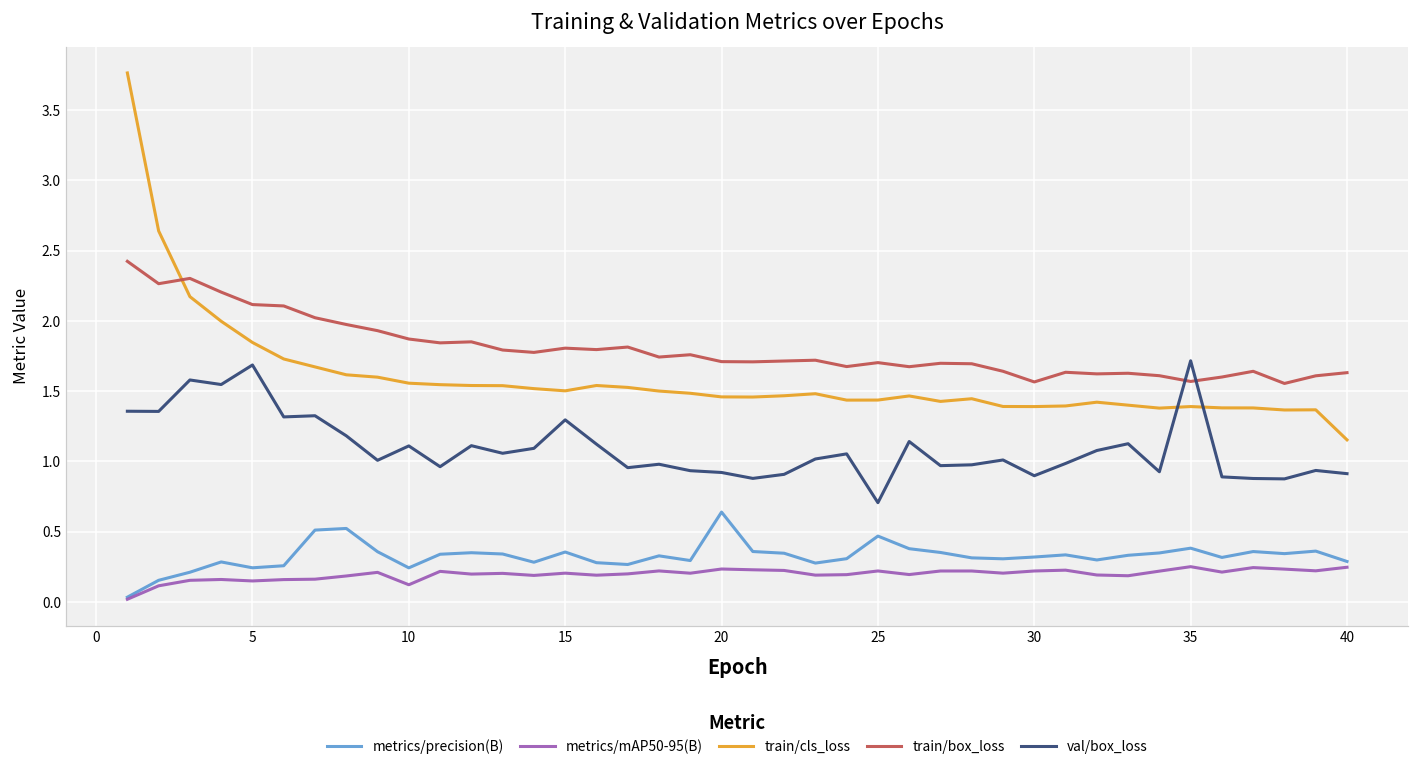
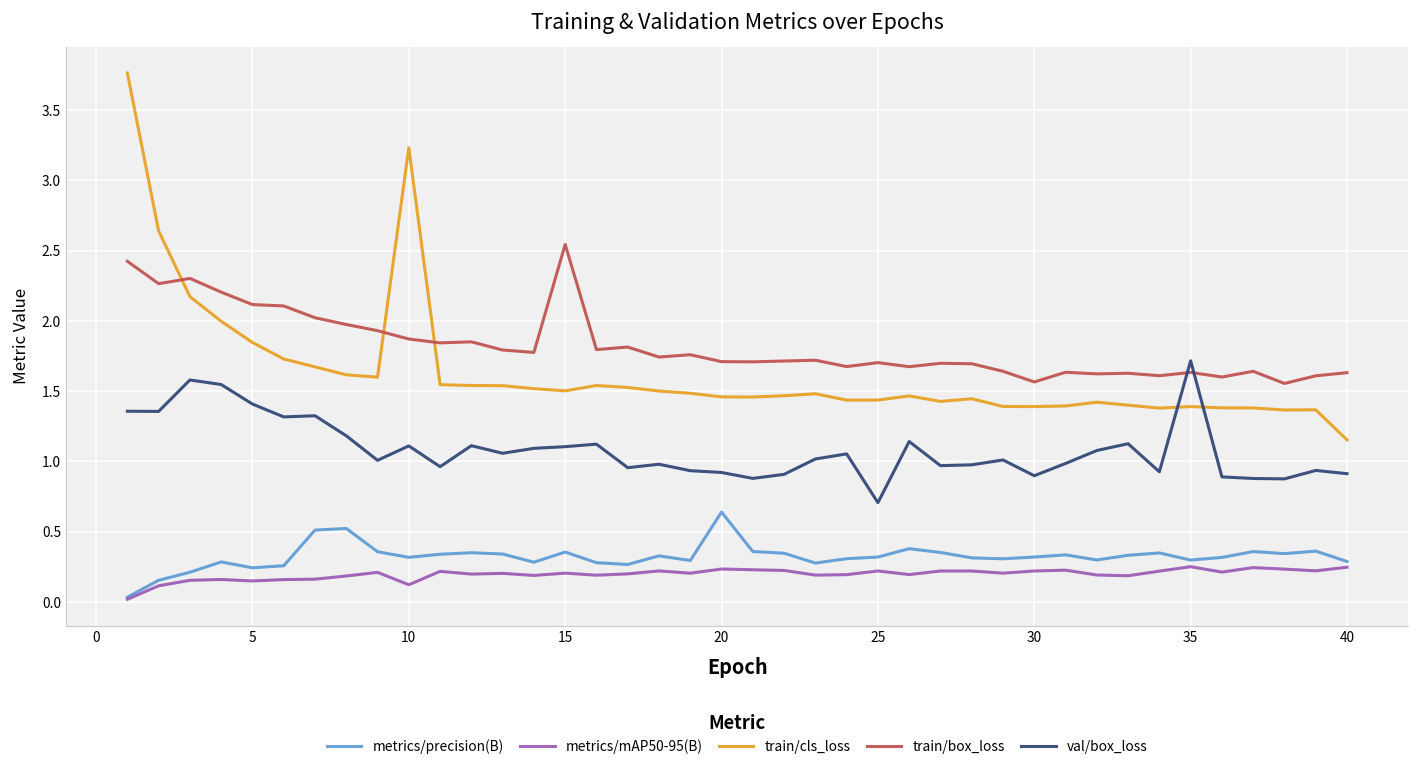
  {
    "metrics/precision(B)": {
      "5": 0.24,
-     "10": 0.24,
+     "10": 0.32,
      "15": 0.36,
      "20": 0.64,
-     "25": 0.47,
+     "25": 0.32,
      "30": 0.32,
-     "35": 0.38,
+     "35": 0.30,
      "40": 0.29
    },
    "metrics/mAP50-95(B)": {
      "5": 0.15,
      "10": 0.12,
      "15": 0.20,
      "20": 0.23,
      "25": 0.22,
      "30": 0.22,
      "35": 0.25,
      "40": 0.25
    },
    "train/cls_loss": {
      "5": 1.85,
-     "10": 1.56,
+     "10": 3.23,
      "15": 1.50,
      "20": 1.46,
      "25": 1.44,
      "30": 1.39,
      "35": 1.39,
      "40": 1.15
    },
    "train/box_loss": {
      "5": 2.12,
      "10": 1.87,
-     "15": 1.81,
+     "15": 2.54,
      "20": 1.71,
      "25": 1.70,
      "30": 1.57,
-     "35": 1.57,
+     "35": 1.63,
      "40": 1.63
    },
    "val/box_loss": {
-     "5": 1.69,
+     "5": 1.41,
      "10": 1.11,
-     "15": 1.30,
+     "15": 1.10,
      "20": 0.92,
      "25": 0.71,
      "30": 0.90,
      "35": 1.72,
      "40": 0.91
    }
  }
